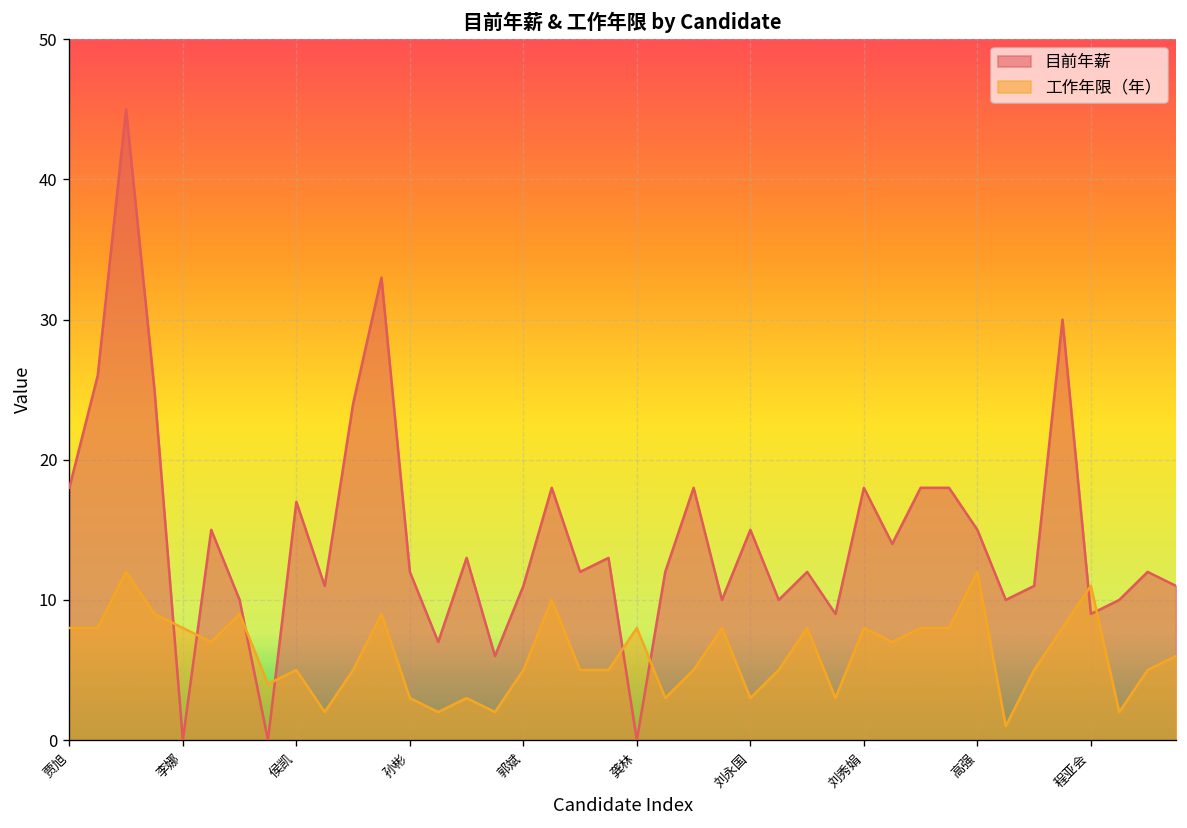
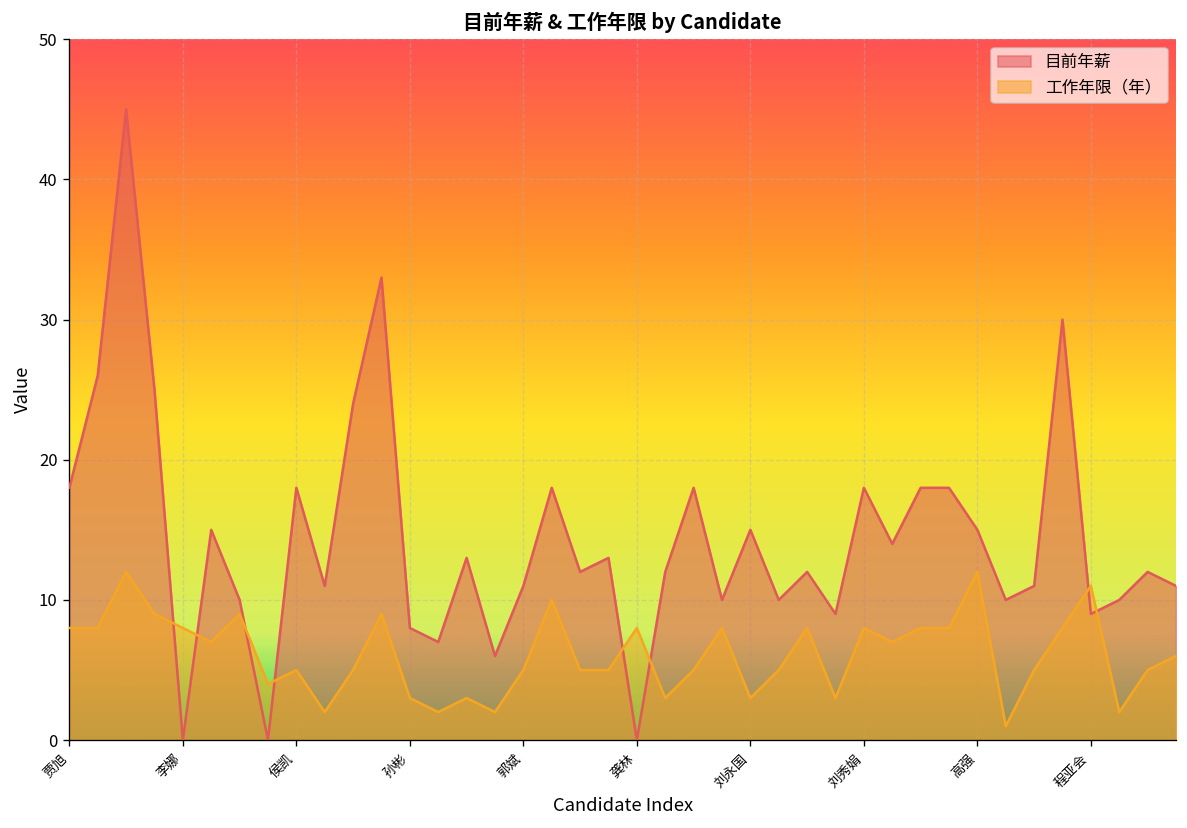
  {
    "目前年薪": {
      "贾旭": 18,
      "李娜": 0,
-     "侯凯": 17,
-     "孙彬": 12,
+     "侯凯": 18,
+     "孙彬": 8,
      "郭斌": 11,
      "龚林": 0,
      "刘永国": 15,
      "刘秀娟": 18,
      "高强": 15,
      "程亚会": 9
    },
    "工作年限（年）": {
      "贾旭": 8,
      "李娜": 8,
      "侯凯": 5,
      "孙彬": 3,
      "郭斌": 5,
      "龚林": 8,
      "刘永国": 3,
      "刘秀娟": 8,
      "高强": 12,
      "程亚会": 11
    }
  }
